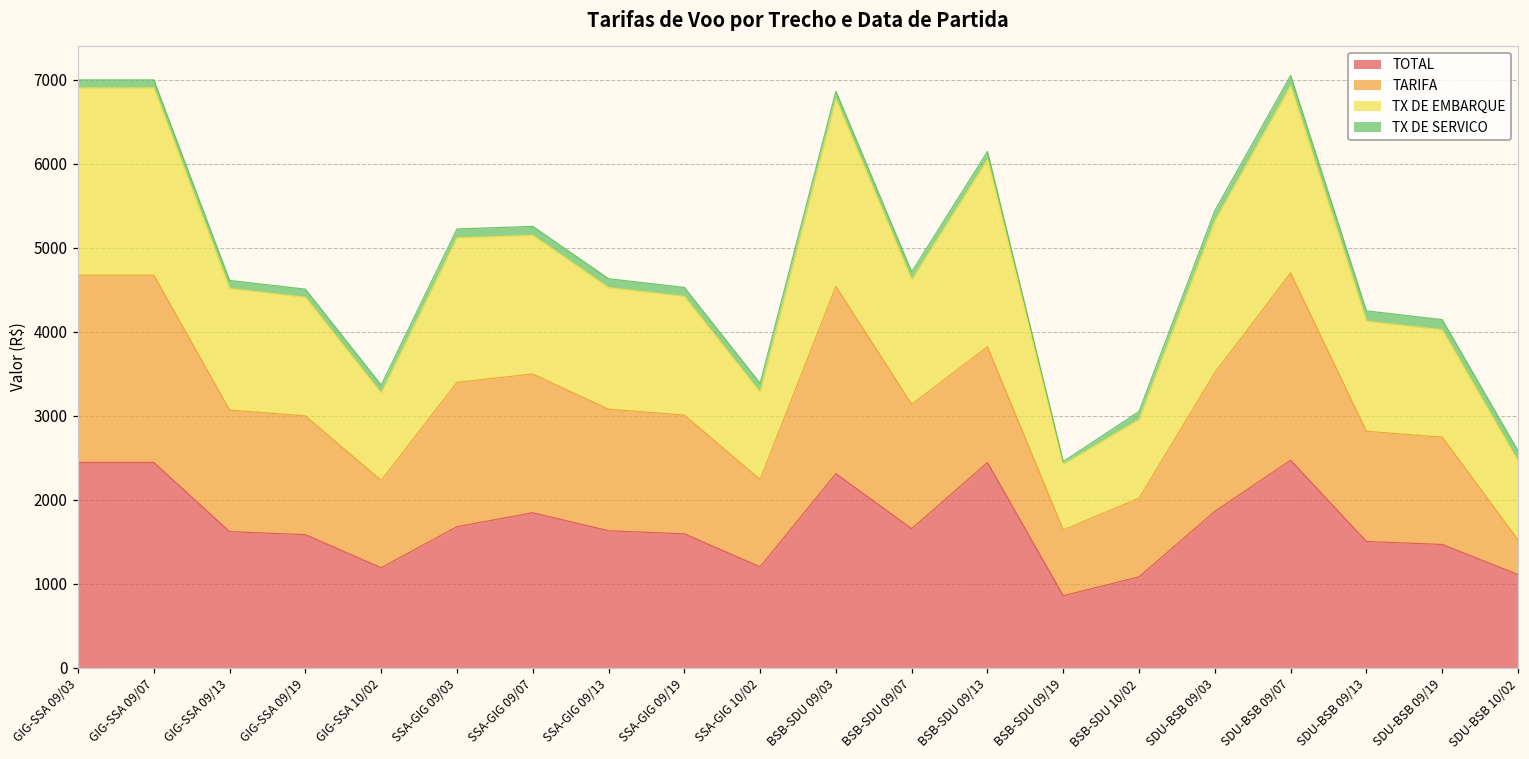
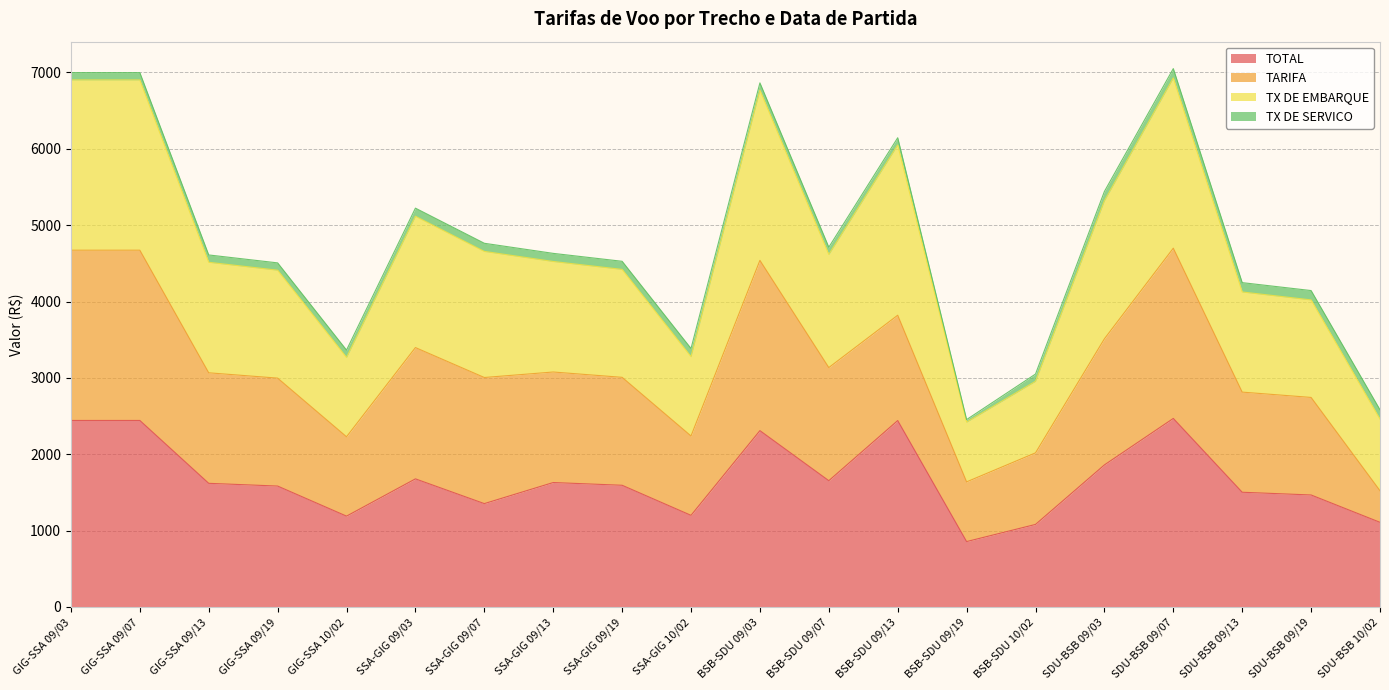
  {
    "TOTAL": {
      "GIG-SSA 09/03": 2400,
      "GIG-SSA 09/07": 2400,
      "GIG-SSA 09/13": 1600,
      "GIG-SSA 09/19": 1600,
      "GIG-SSA 10/02": 1200,
      "SSA-GIG 09/03": 1700,
-     "SSA-GIG 09/07": 1800,
+     "SSA-GIG 09/07": 1400,
      "SSA-GIG 09/13": 1600,
      "SSA-GIG 09/19": 1600,
      "SSA-GIG 10/02": 1200,
      "BSB-SDU 09/03": 2300,
      "BSB-SDU 09/07": 1700,
      "BSB-SDU 09/13": 2400,
      "BSB-SDU 09/19": 900,
      "BSB-SDU 10/02": 1100,
      "SDU-BSB 09/03": 1900,
      "SDU-BSB 09/07": 2500,
      "SDU-BSB 09/13": 1500,
      "SDU-BSB 09/19": 1500,
      "SDU-BSB 10/02": 1100
    },
    "TARIFA": {
      "GIG-SSA 09/03": 2200,
      "GIG-SSA 09/07": 2200,
      "GIG-SSA 09/13": 1400,
      "GIG-SSA 09/19": 1400,
      "GIG-SSA 10/02": 1000,
      "SSA-GIG 09/03": 1700,
      "SSA-GIG 09/07": 1700,
      "SSA-GIG 09/13": 1400,
      "SSA-GIG 09/19": 1400,
      "SSA-GIG 10/02": 1000,
      "BSB-SDU 09/03": 2200,
      "BSB-SDU 09/07": 1500,
      "BSB-SDU 09/13": 1400,
      "BSB-SDU 09/19": 800,
      "BSB-SDU 10/02": 900,
      "SDU-BSB 09/03": 1700,
      "SDU-BSB 09/07": 2200,
      "SDU-BSB 09/13": 1300,
      "SDU-BSB 09/19": 1300,
      "SDU-BSB 10/02": 400
    },
    "TX DE EMBARQUE": {
      "GIG-SSA 09/03": 2200,
      "GIG-SSA 09/07": 2200,
      "GIG-SSA 09/13": 1400,
      "GIG-SSA 09/19": 1400,
      "GIG-SSA 10/02": 1000,
      "SSA-GIG 09/03": 1700,
      "SSA-GIG 09/07": 1700,
      "SSA-GIG 09/13": 1400,
      "SSA-GIG 09/19": 1400,
      "SSA-GIG 10/02": 1000,
      "BSB-SDU 09/03": 2200,
      "BSB-SDU 09/07": 1500,
      "BSB-SDU 09/13": 2200,
      "BSB-SDU 10/02": 900,
      "SDU-BSB 09/03": 1800,
      "SDU-BSB 09/07": 2200,
      "SDU-BSB 09/13": 1300,
      "SDU-BSB 09/19": 1300,
      "SDU-BSB 10/02": 900
    },
    "TX DE SERVICO": {
      "GIG-SSA 09/03": 100,
      "GIG-SSA 09/07": 100,
      "GIG-SSA 09/13": 100,
      "GIG-SSA 09/19": 100,
      "GIG-SSA 10/02": 100,
      "SSA-GIG 09/03": 100,
      "SSA-GIG 09/07": 100,
      "SSA-GIG 09/13": 100,
      "SSA-GIG 09/19": 100,
      "SSA-GIG 10/02": 100,
      "BSB-SDU 09/03": 100,
      "BSB-SDU 09/07": 100,
      "BSB-SDU 09/13": 100,
      "BSB-SDU 10/02": 100,
      "SDU-BSB 09/03": 100,
      "SDU-BSB 09/07": 100,
      "SDU-BSB 09/13": 100,
      "SDU-BSB 09/19": 100,
      "SDU-BSB 10/02": 100
    }
  }
